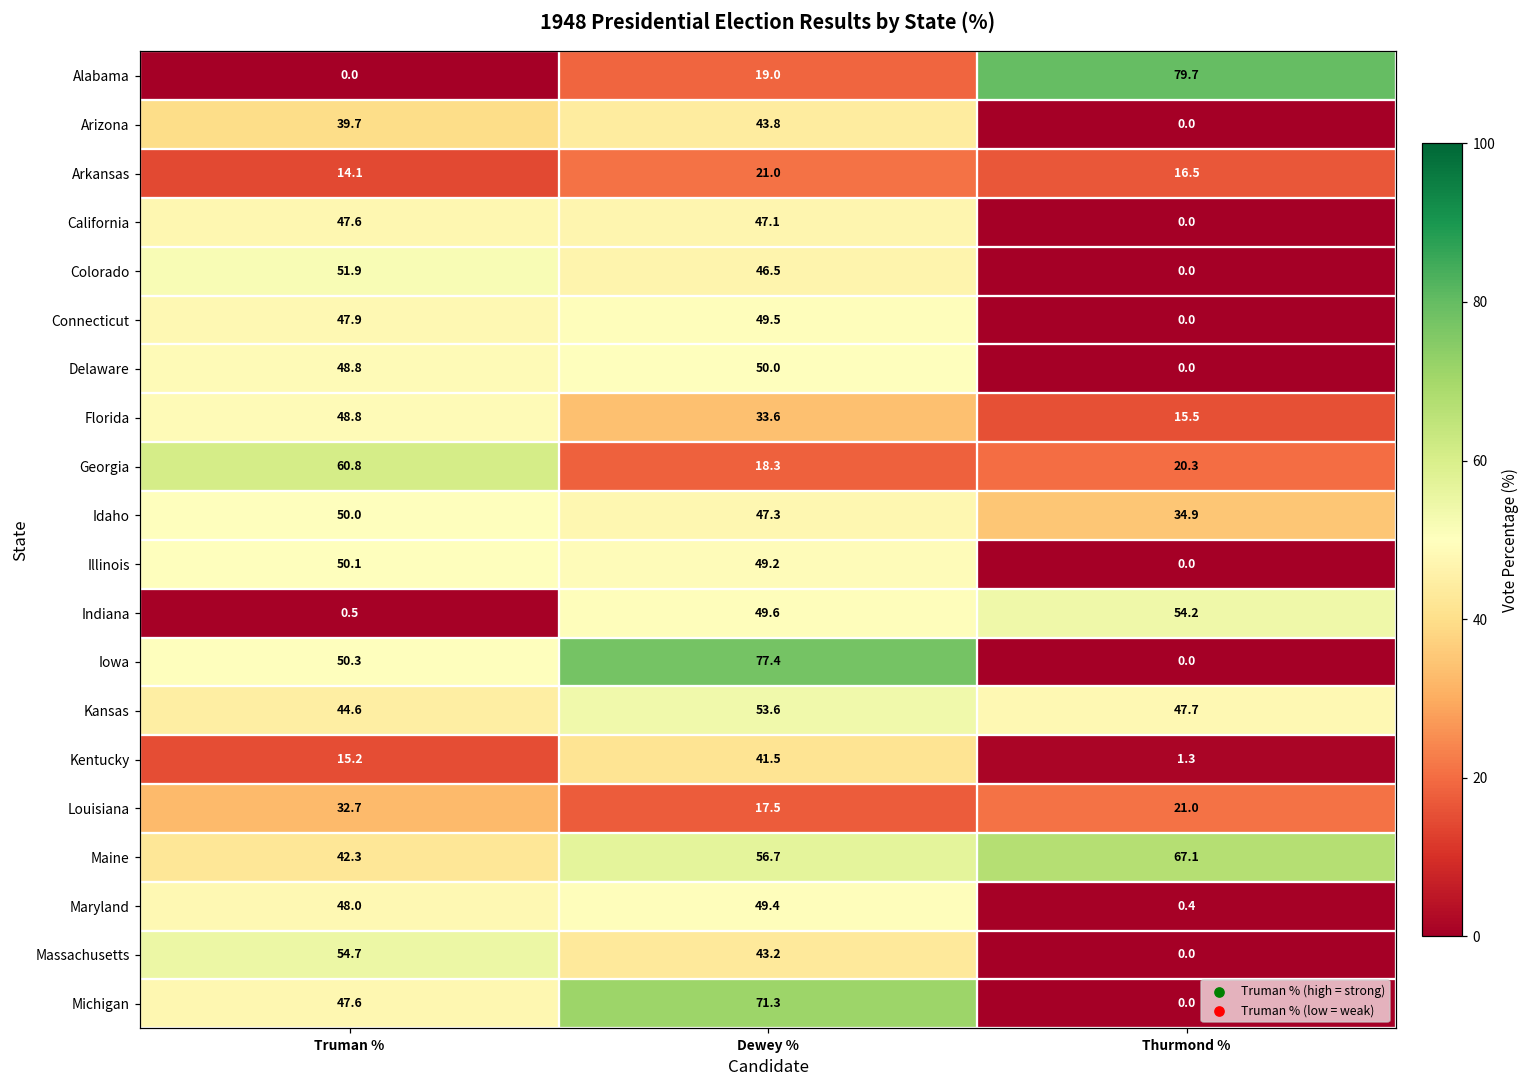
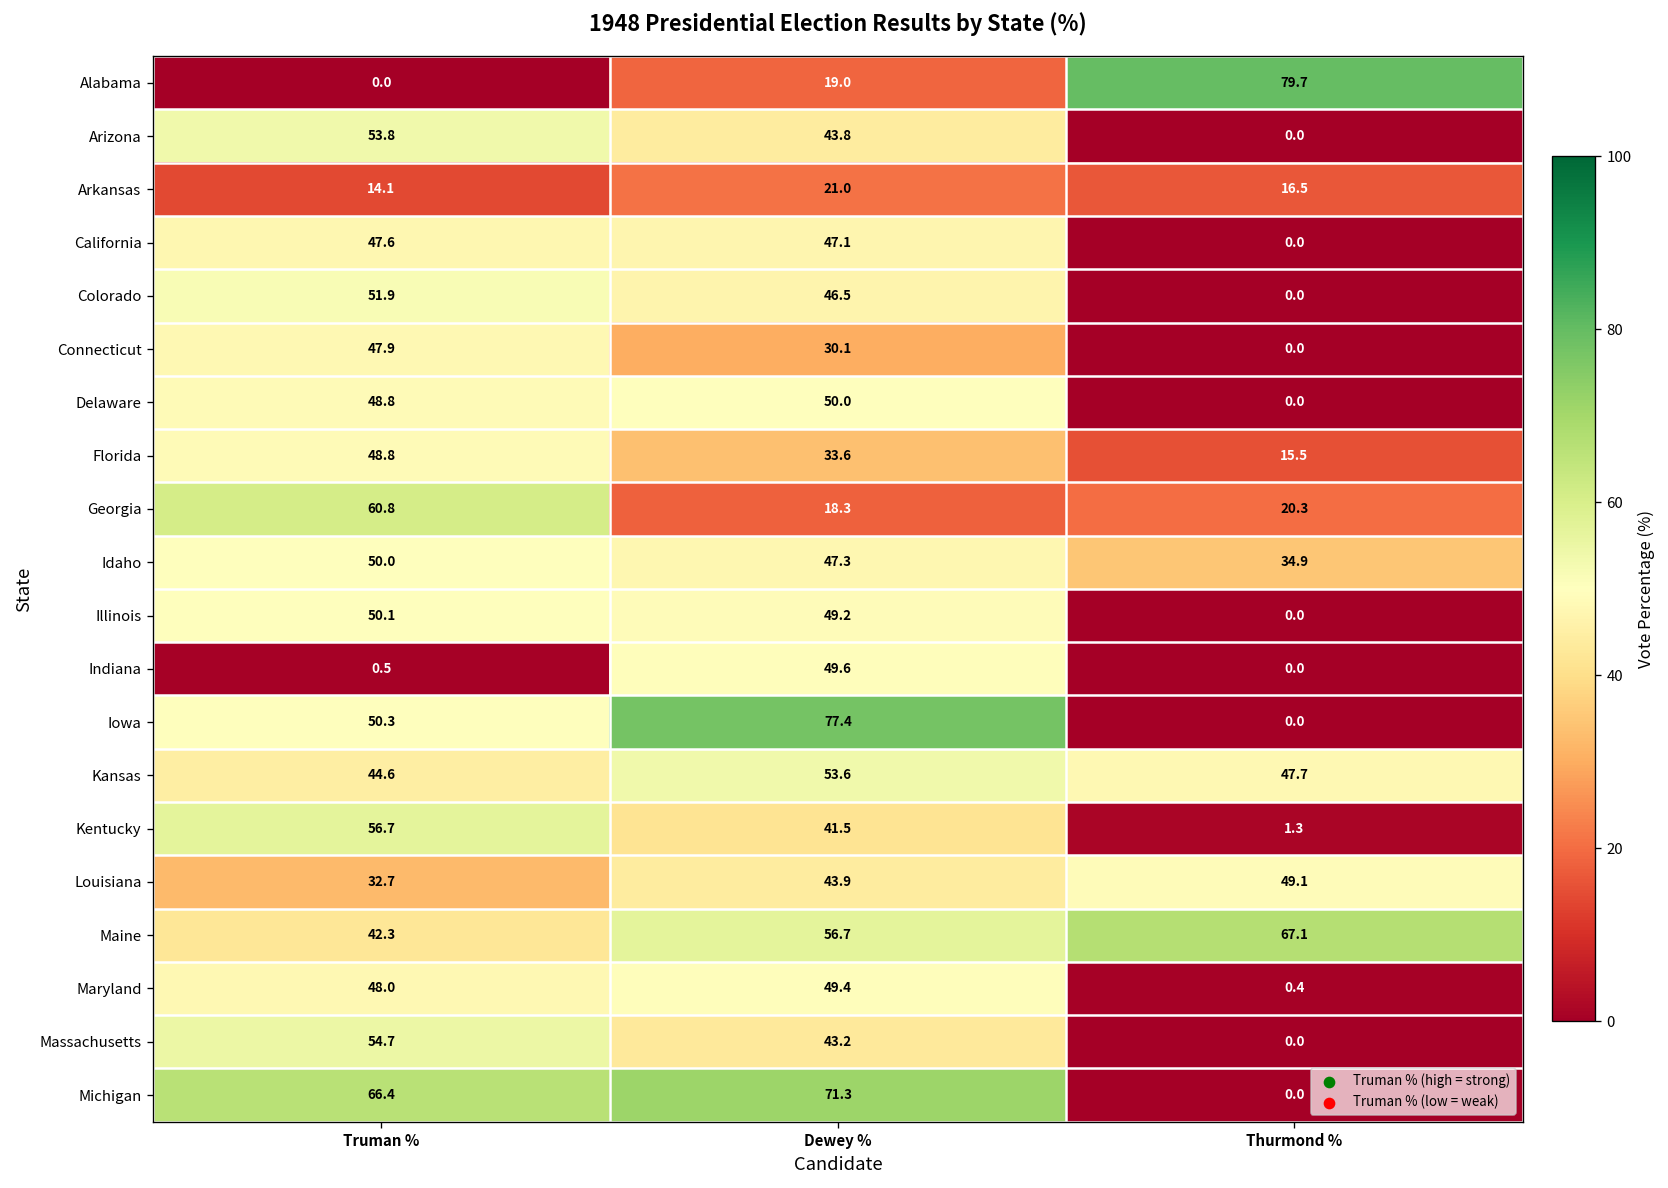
  {
    "Alabama": {
      "Truman %": 0.0,
      "Dewey %": 19.0,
      "Thurmond %": 79.7
    },
    "Arizona": {
-     "Truman %": 39.7,
+     "Truman %": 53.8,
      "Dewey %": 43.8,
      "Thurmond %": 0.0
    },
    "Arkansas": {
      "Truman %": 14.1,
      "Dewey %": 21.0,
      "Thurmond %": 16.5
    },
    "California": {
      "Truman %": 47.6,
      "Dewey %": 47.1,
      "Thurmond %": 0.0
    },
    "Colorado": {
      "Truman %": 51.9,
      "Dewey %": 46.5,
      "Thurmond %": 0.0
    },
    "Connecticut": {
      "Truman %": 47.9,
-     "Dewey %": 49.5,
+     "Dewey %": 30.1,
      "Thurmond %": 0.0
    },
    "Delaware": {
      "Truman %": 48.8,
      "Dewey %": 50.0,
      "Thurmond %": 0.0
    },
    "Florida": {
      "Truman %": 48.8,
      "Dewey %": 33.6,
      "Thurmond %": 15.5
    },
    "Georgia": {
      "Truman %": 60.8,
      "Dewey %": 18.3,
      "Thurmond %": 20.3
    },
    "Idaho": {
      "Truman %": 50.0,
      "Dewey %": 47.3,
      "Thurmond %": 34.9
    },
    "Illinois": {
      "Truman %": 50.1,
      "Dewey %": 49.2,
      "Thurmond %": 0.0
    },
    "Indiana": {
      "Truman %": 0.5,
      "Dewey %": 49.6,
-     "Thurmond %": 54.2
+     "Thurmond %": 0.0
    },
    "Iowa": {
      "Truman %": 50.3,
      "Dewey %": 77.4,
      "Thurmond %": 0.0
    },
    "Kansas": {
      "Truman %": 44.6,
      "Dewey %": 53.6,
      "Thurmond %": 47.7
    },
    "Kentucky": {
-     "Truman %": 15.2,
+     "Truman %": 56.7,
      "Dewey %": 41.5,
      "Thurmond %": 1.3
    },
    "Louisiana": {
      "Truman %": 32.7,
-     "Dewey %": 17.5,
-     "Thurmond %": 21.0
+     "Dewey %": 43.9,
+     "Thurmond %": 49.1
    },
    "Maine": {
      "Truman %": 42.3,
      "Dewey %": 56.7,
      "Thurmond %": 67.1
    },
    "Maryland": {
      "Truman %": 48.0,
      "Dewey %": 49.4,
      "Thurmond %": 0.4
    },
    "Massachusetts": {
      "Truman %": 54.7,
      "Dewey %": 43.2,
      "Thurmond %": 0.0
    },
    "Michigan": {
-     "Truman %": 47.6,
+     "Truman %": 66.4,
      "Dewey %": 71.3,
      "Thurmond %": 0.0
    }
  }
